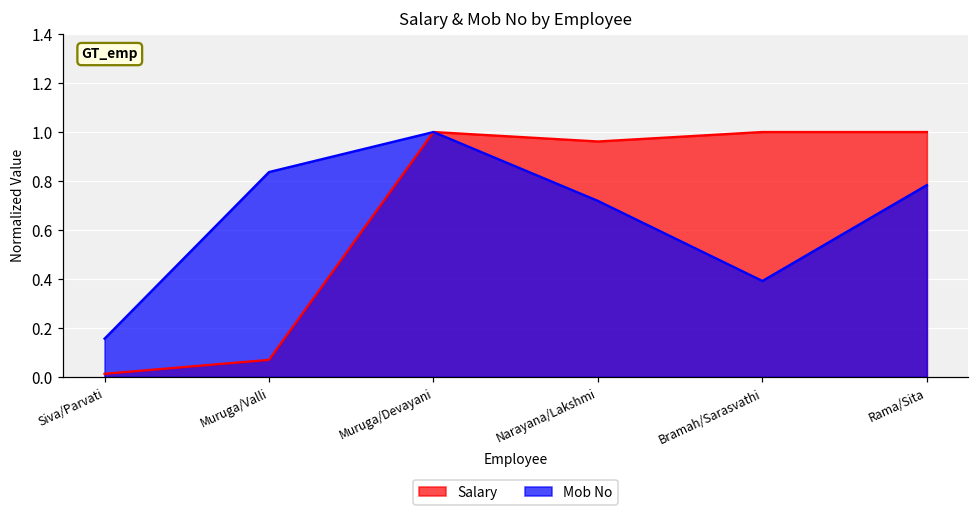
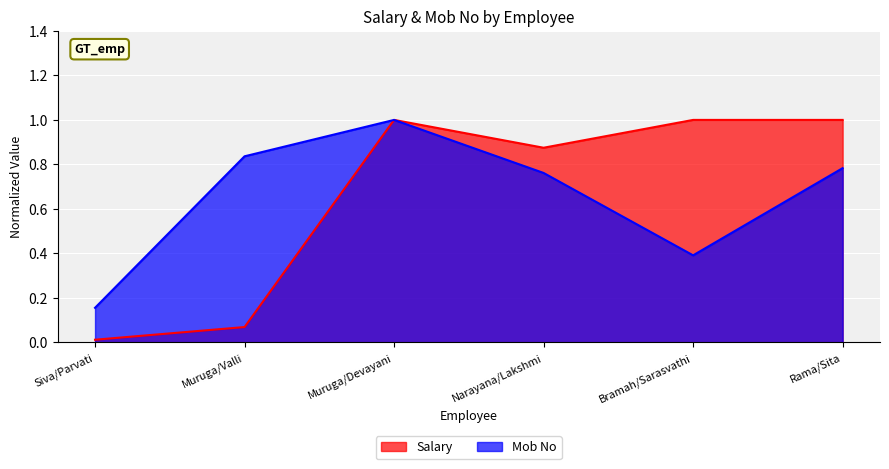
  {
    "Salary": {
      "Siva/Parvati": 0.01,
      "Muruga/Valli": 0.07,
-     "Narayana/Lakshmi": 0.96,
+     "Narayana/Lakshmi": 0.87,
      "Bramah/Sarasvathi": 1.00,
      "Rama/Sita": 1.00
    },
    "Mob No": {
      "Siva/Parvati": 0.16,
      "Muruga/Valli": 0.84,
-     "Narayana/Lakshmi": 0.72,
+     "Narayana/Lakshmi": 0.76,
      "Bramah/Sarasvathi": 0.39,
      "Rama/Sita": 0.78
    }
  }
